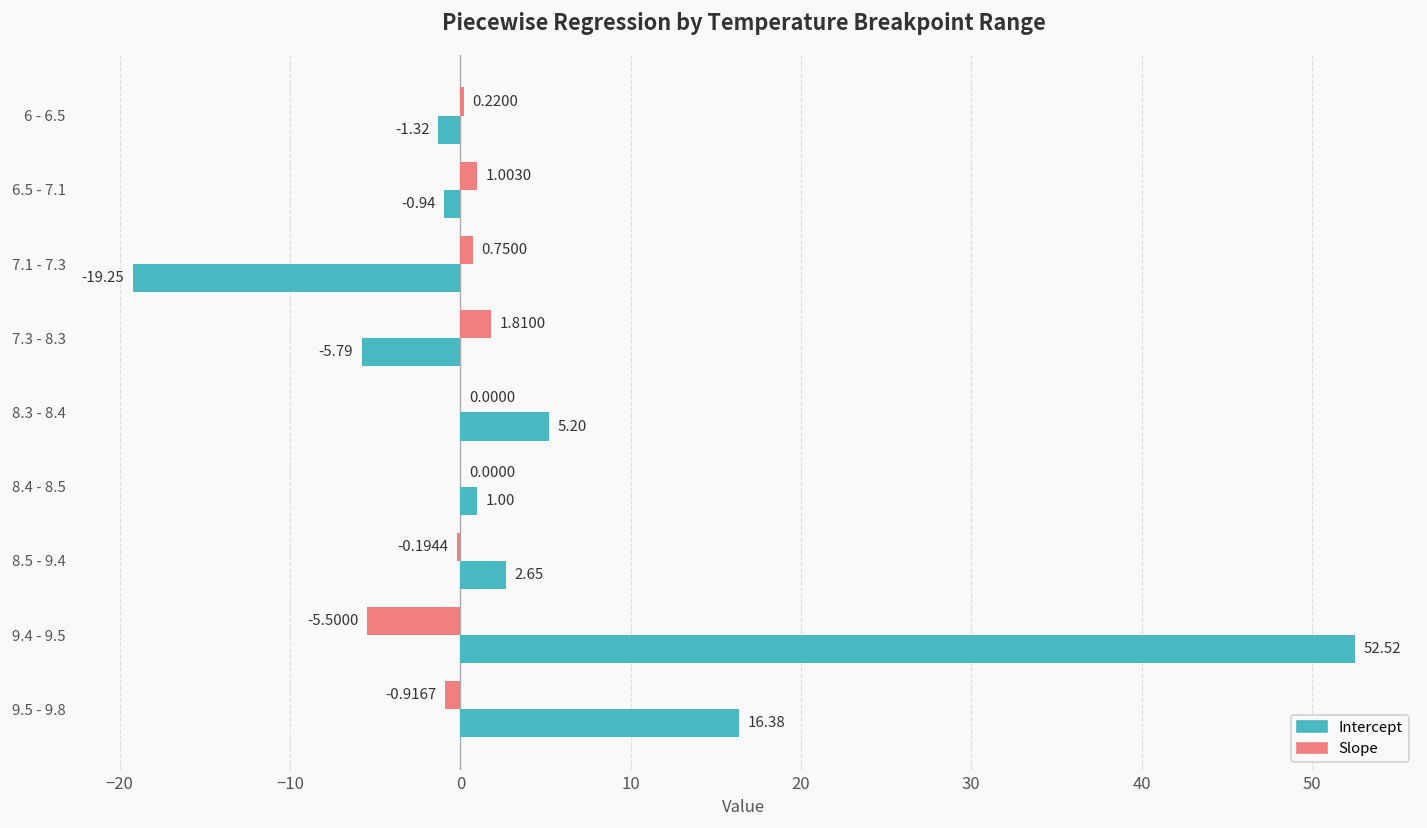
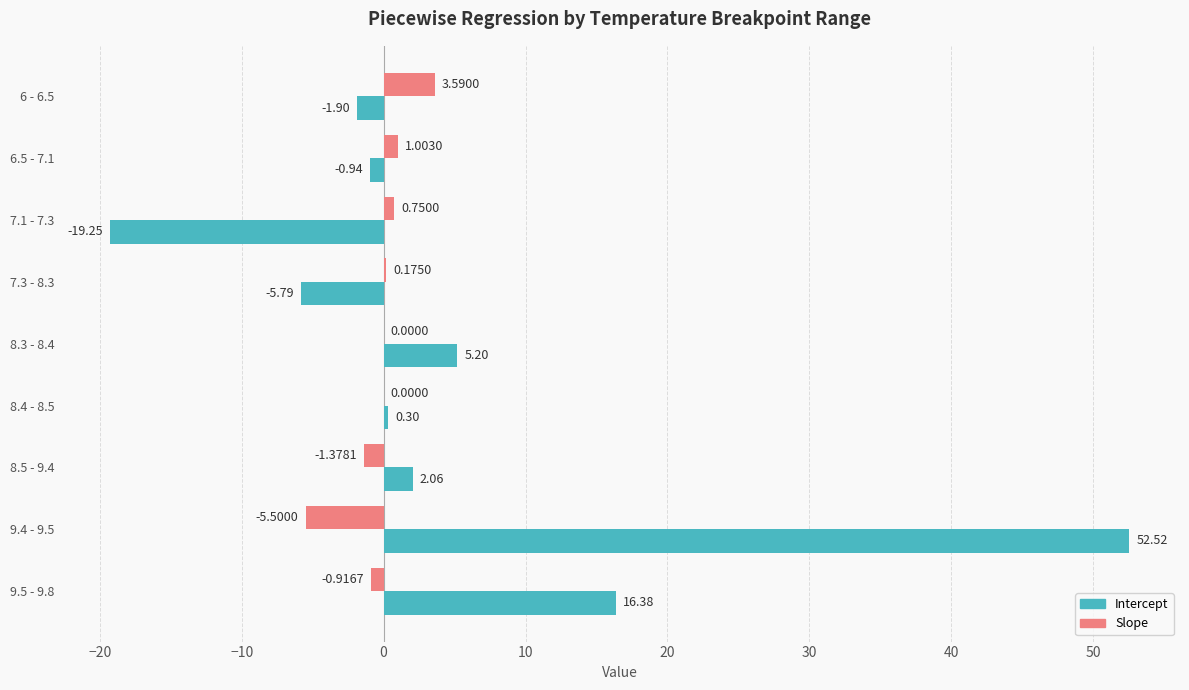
  {
    "Intercept": {
-     "6 - 6.5": -1.32,
+     "6 - 6.5": -1.90,
      "6.5 - 7.1": -0.94,
      "7.1 - 7.3": -19.25,
      "7.3 - 8.3": -5.79,
      "8.3 - 8.4": 5.20,
-     "8.4 - 8.5": 1.00,
-     "8.5 - 9.4": 2.65,
+     "8.4 - 8.5": 0.30,
+     "8.5 - 9.4": 2.06,
      "9.4 - 9.5": 52.52,
      "9.5 - 9.8": 16.38
    },
    "Slope": {
-     "6 - 6.5": 0.2200,
+     "6 - 6.5": 3.5900,
      "6.5 - 7.1": 1.0030,
      "7.1 - 7.3": 0.7500,
-     "7.3 - 8.3": 1.8100,
+     "7.3 - 8.3": 0.1750,
      "8.3 - 8.4": 0.0000,
      "8.4 - 8.5": 0.0000,
-     "8.5 - 9.4": -0.1944,
+     "8.5 - 9.4": -1.3781,
      "9.4 - 9.5": -5.5000,
      "9.5 - 9.8": -0.9167
    }
  }
